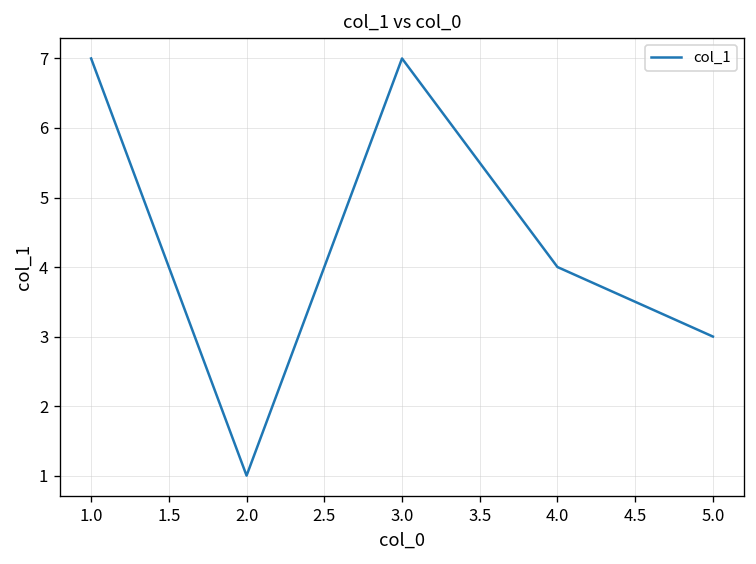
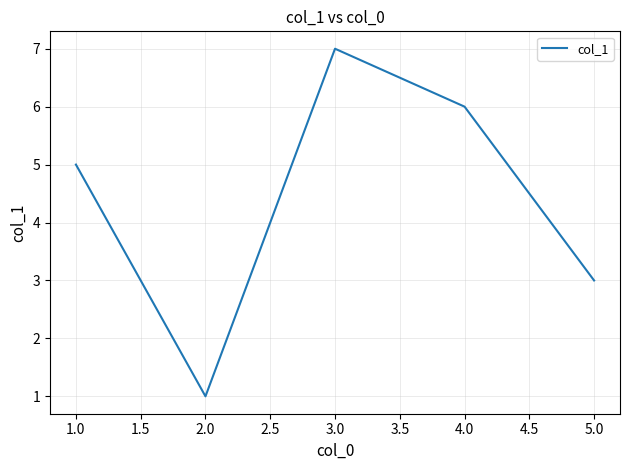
  {
-   "1.0": 7,
+   "1.0": 5,
    "2.0": 1,
    "3.0": 7,
-   "4.0": 4,
+   "4.0": 6,
    "5.0": 3
  }
